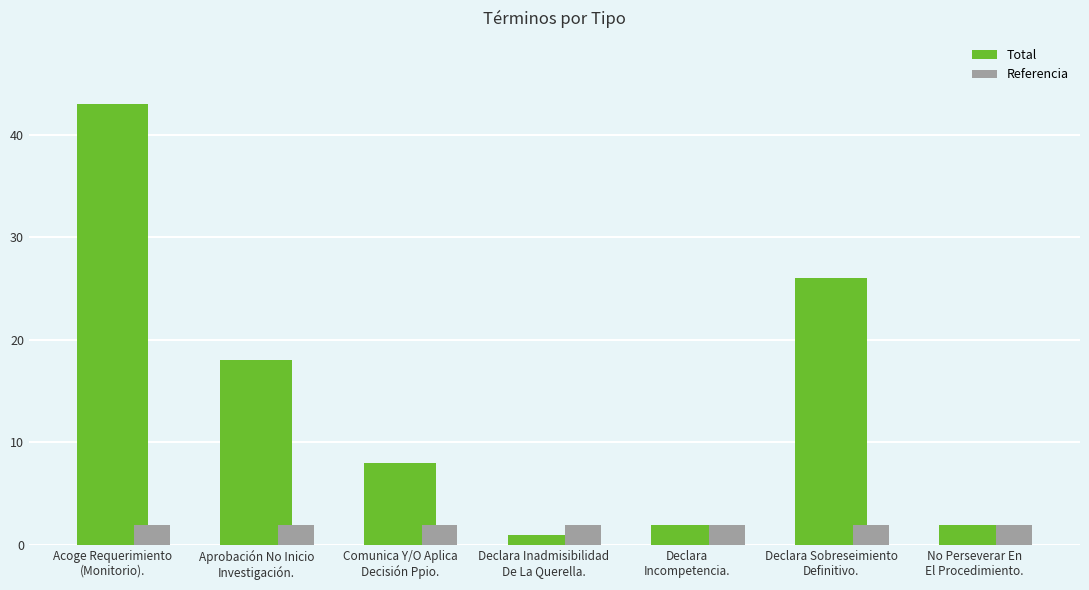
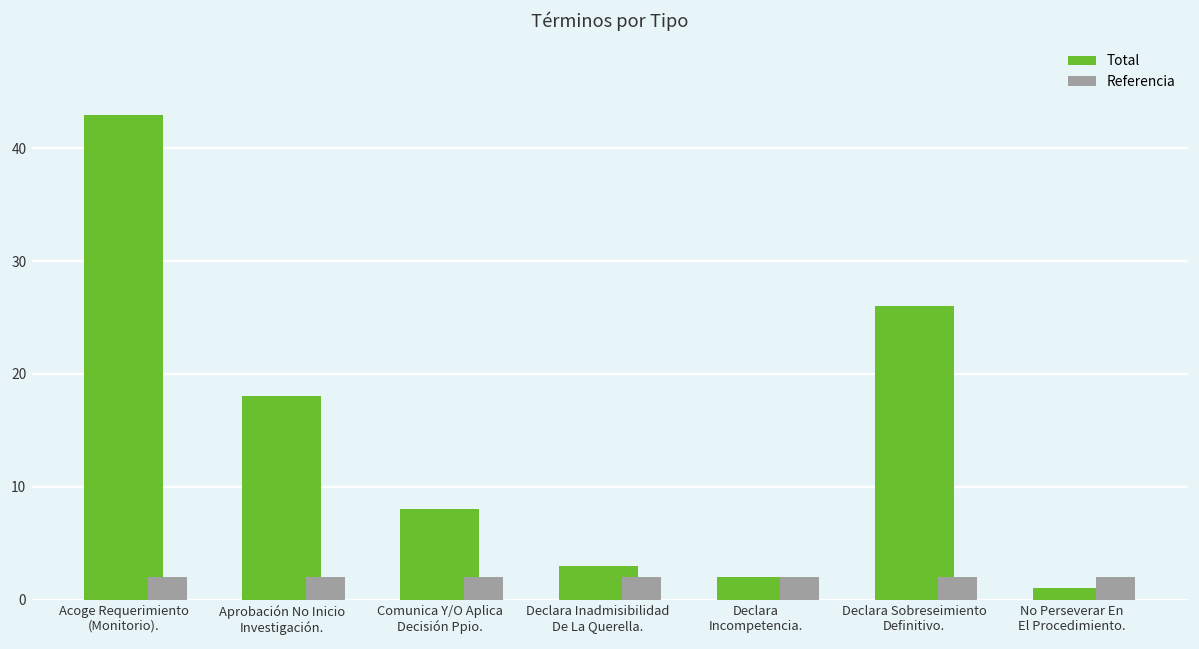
  {
    "Total": {
      "Acoge Requerimiento (Monitorio).": 43,
      "Aprobación No Inicio Investigación.": 18,
      "Comunica Y/O Aplica Decisión Ppio.": 8,
-     "Declara Inadmisibilidad De La Querella.": 1,
+     "Declara Inadmisibilidad De La Querella.": 3,
      "Declara Incompetencia.": 2,
      "Declara Sobreseimiento Definitivo.": 26,
-     "No Perseverar En El Procedimiento.": 2
+     "No Perseverar En El Procedimiento.": 1
    },
    "Referencia": {
      "Acoge Requerimiento (Monitorio).": 2,
      "Aprobación No Inicio Investigación.": 2,
      "Comunica Y/O Aplica Decisión Ppio.": 2,
      "Declara Inadmisibilidad De La Querella.": 2,
      "Declara Incompetencia.": 2,
      "Declara Sobreseimiento Definitivo.": 2,
      "No Perseverar En El Procedimiento.": 2
    }
  }
